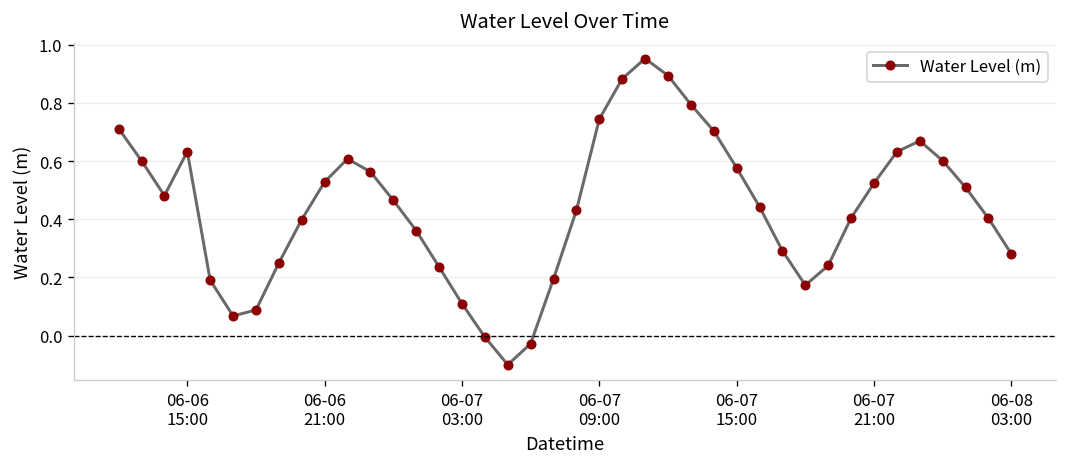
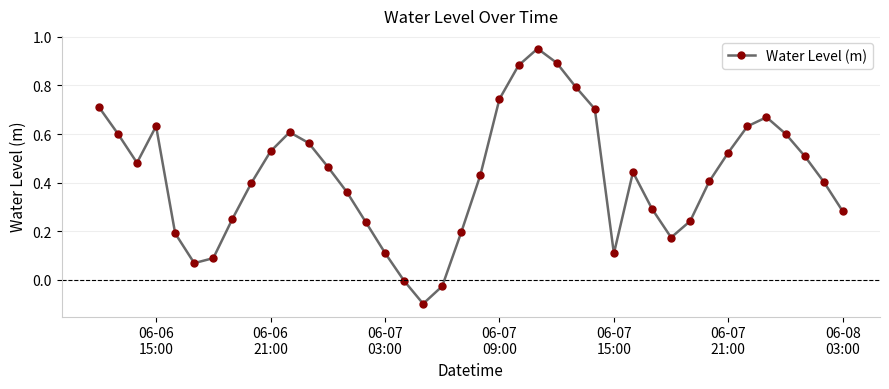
  {
    "06-06 15:00": 0.63,
    "06-06 21:00": 0.53,
    "06-07 03:00": 0.11,
    "06-07 09:00": 0.74,
-   "06-07 15:00": 0.58,
+   "06-07 15:00": 0.11,
    "06-07 21:00": 0.52,
    "06-08 03:00": 0.28
  }
